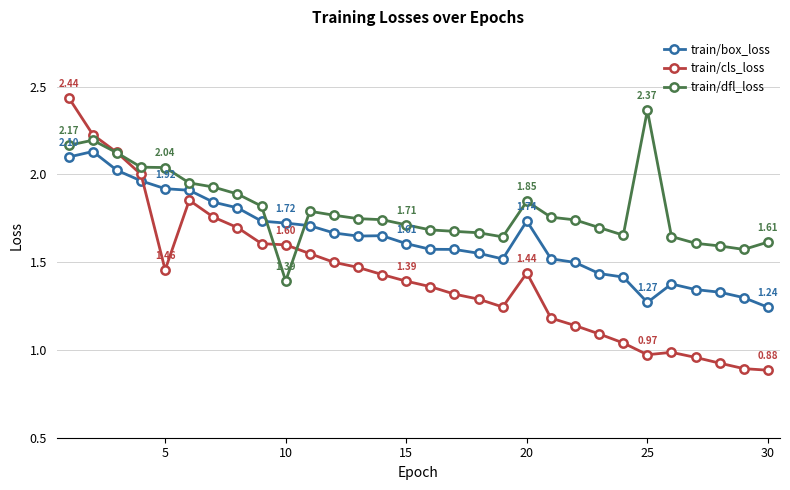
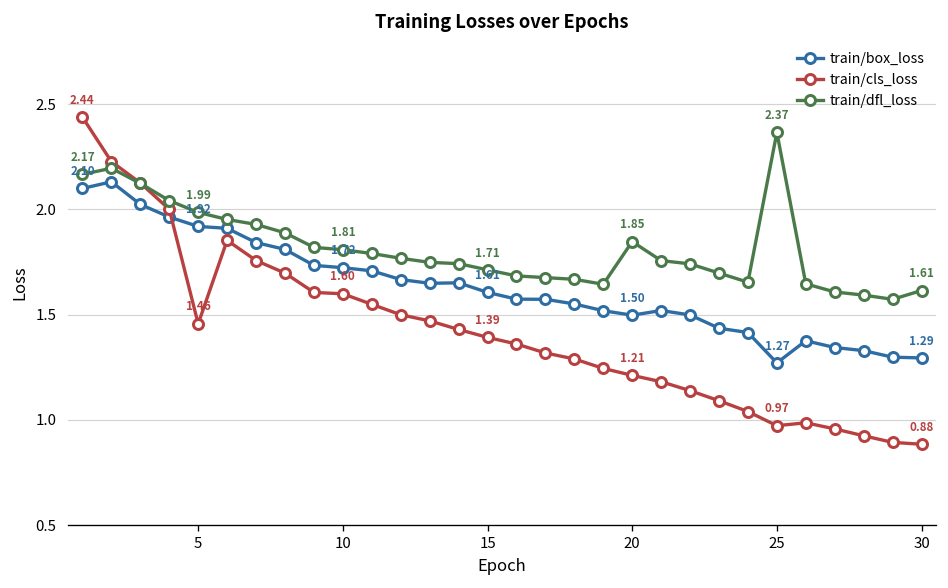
  {
    "train/box_loss": {
      "5": 1.92,
      "10": 1.72,
-     "20": 1.74,
+     "20": 1.50,
      "25": 1.27,
-     "30": 1.24
+     "30": 1.29
    },
    "train/cls_loss": {
      "5": 1.46,
      "10": 1.60,
      "15": 1.39,
-     "20": 1.44,
+     "20": 1.21,
      "25": 0.97,
      "30": 0.88
    },
    "train/dfl_loss": {
-     "5": 2.04,
-     "10": 1.39,
+     "5": 1.99,
+     "10": 1.81,
      "15": 1.71,
      "20": 1.85,
      "25": 2.37,
      "30": 1.61
    }
  }
